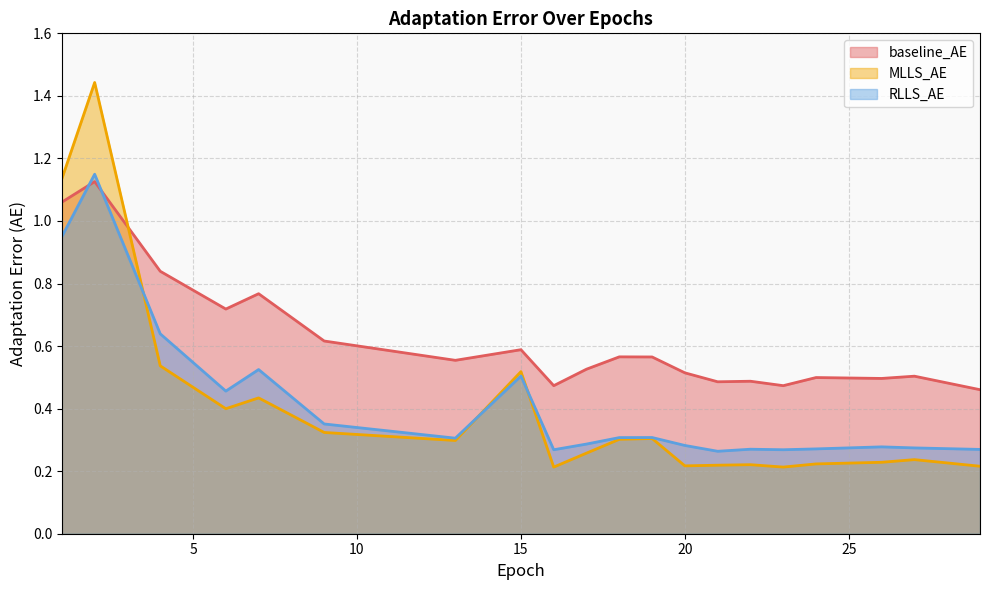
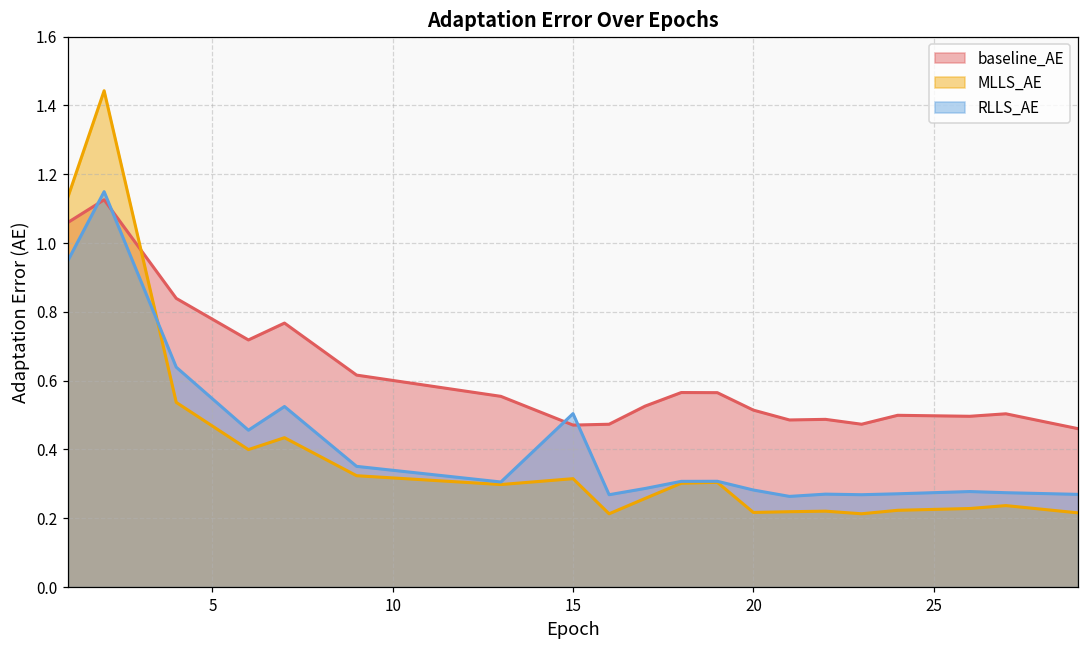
  {
    "baseline_AE": {
-     "15": 0.59,
+     "15": 0.47,
      "20": 0.51
    },
    "MLLS_AE": {
-     "15": 0.52,
+     "15": 0.32,
      "20": 0.22
    },
    "RLLS_AE": {
      "15": 0.50,
      "20": 0.28
    }
  }
